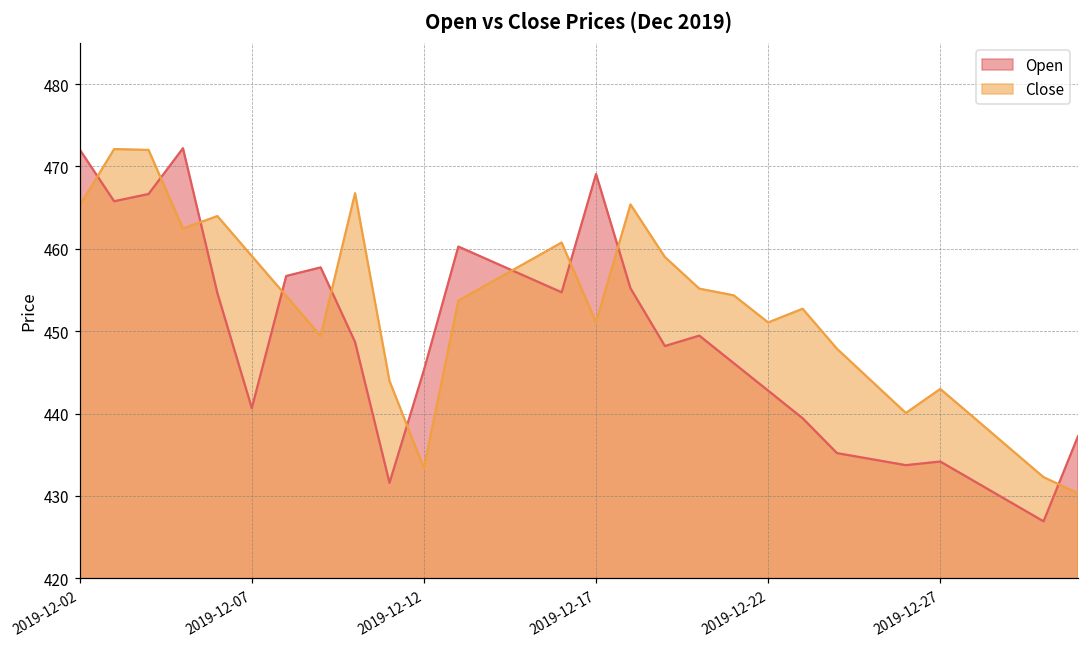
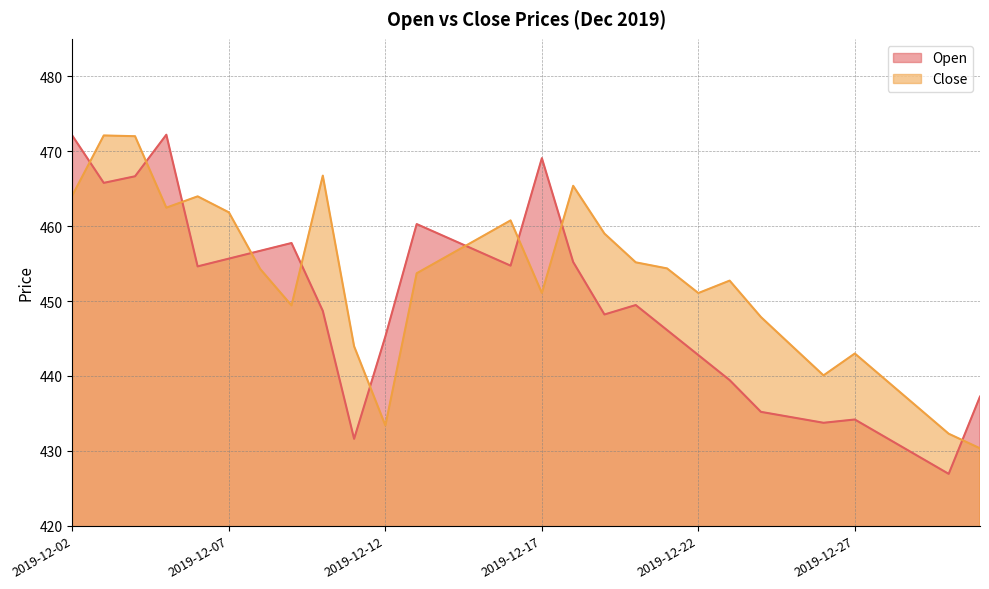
  {
    "Open": {
      "2019-12-02": 472,
-     "2019-12-07": 441,
+     "2019-12-07": 456,
      "2019-12-12": 445,
      "2019-12-17": 469,
      "2019-12-22": 443,
      "2019-12-27": 434
    },
    "Close": {
-     "2019-12-02": 465,
-     "2019-12-07": 459,
+     "2019-12-02": 464,
+     "2019-12-07": 462,
      "2019-12-12": 433,
      "2019-12-17": 451,
      "2019-12-22": 451,
      "2019-12-27": 443
    }
  }
